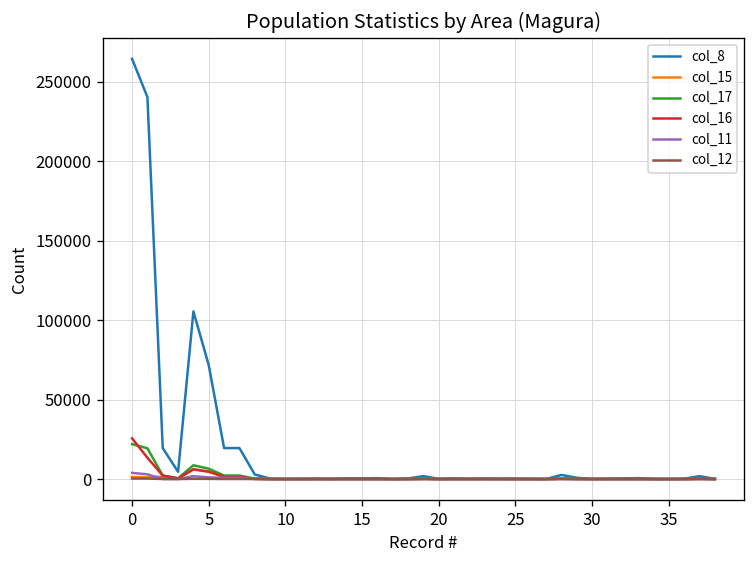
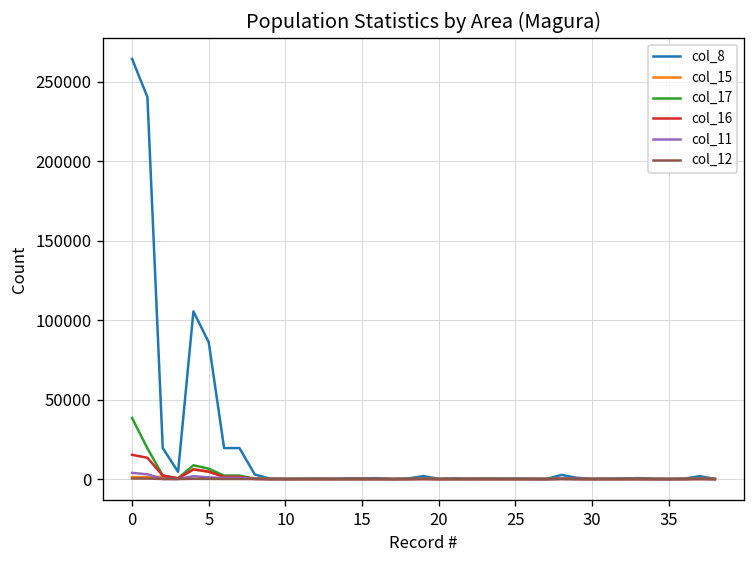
  {
    "col_8": {
      "0": 265000,
-     "5": 72000
+     "5": 86000
    },
    "col_17": {
-     "0": 22000
+     "0": 38000
    },
    "col_16": {
-     "0": 26000
+     "0": 15000
    },
    "col_11": {
      "0": 4000
    }
  }
